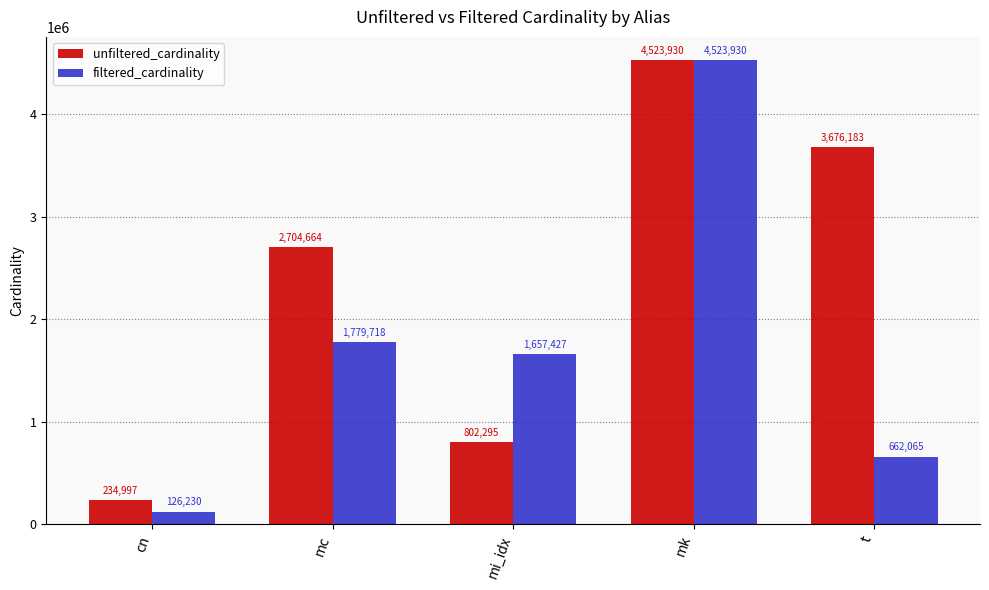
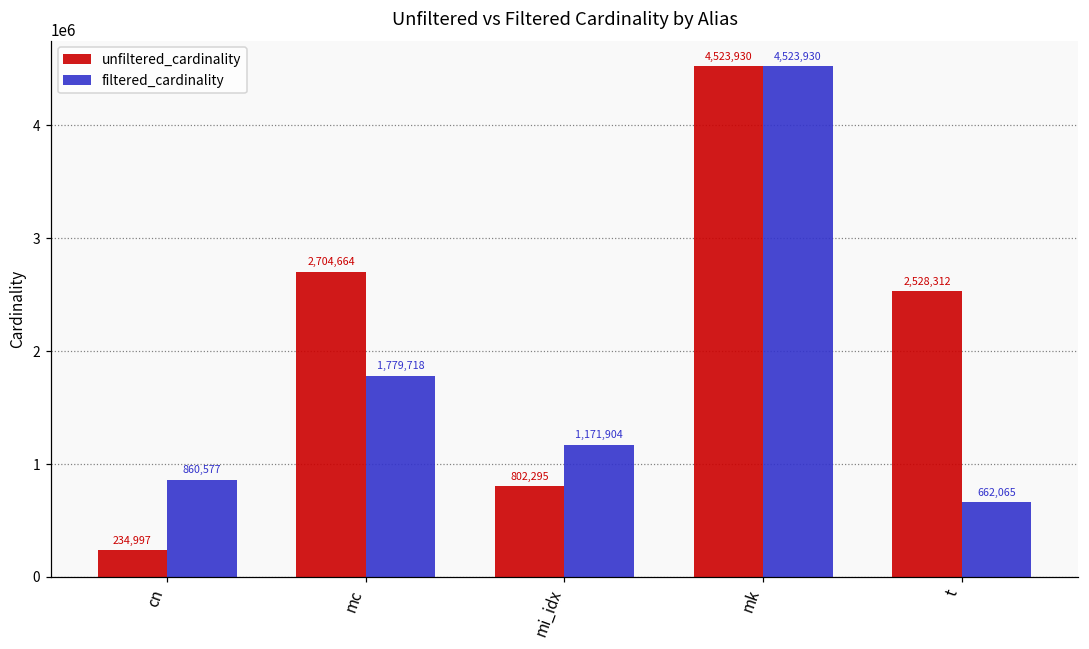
  {
    "unfiltered_cardinality": {
      "cn": "234,997",
      "mc": "2,704,664",
      "mi_idx": "802,295",
      "mk": "4,523,930",
-     "t": "3,676,183"
+     "t": "2,528,312"
    },
    "filtered_cardinality": {
-     "cn": "126,230",
+     "cn": "860,577",
      "mc": "1,779,718",
-     "mi_idx": "1,657,427",
+     "mi_idx": "1,171,904",
      "mk": "4,523,930",
      "t": "662,065"
    }
  }
